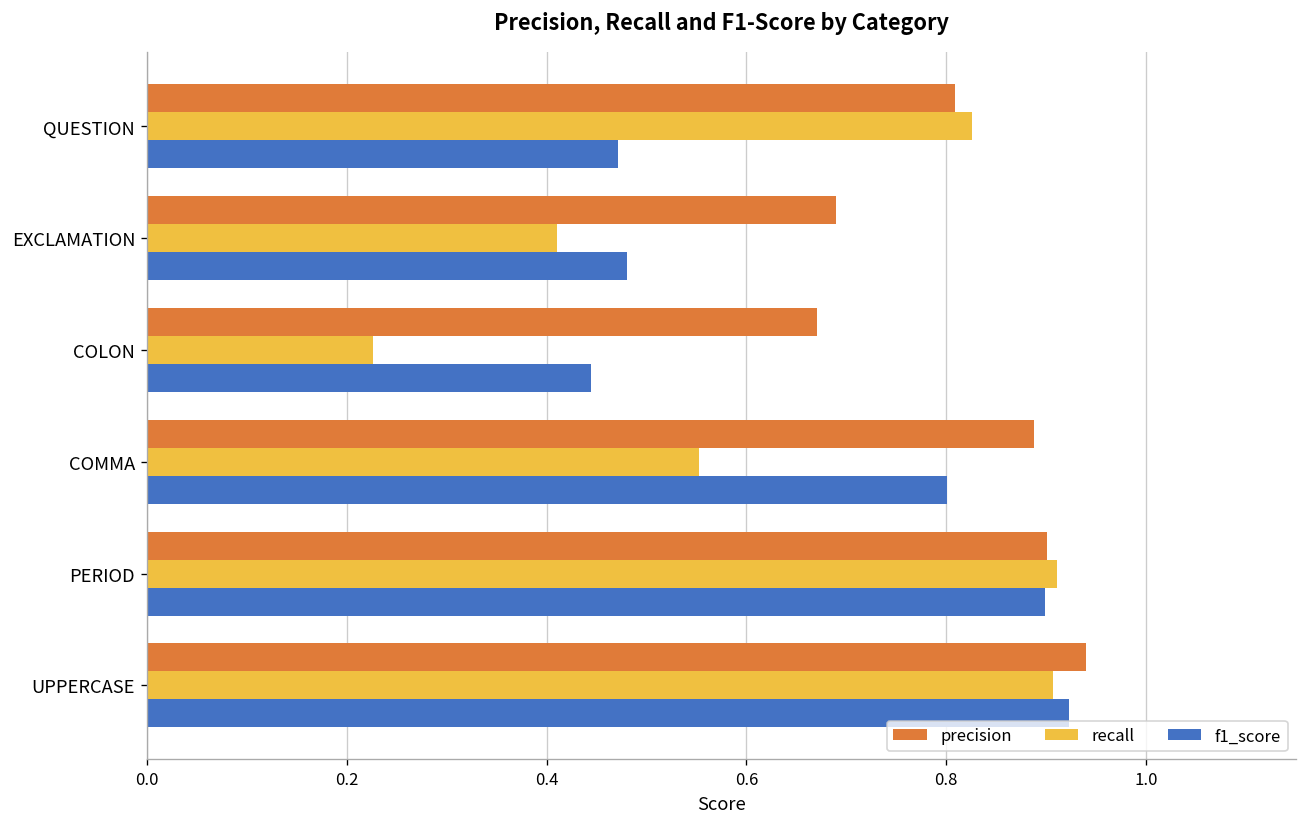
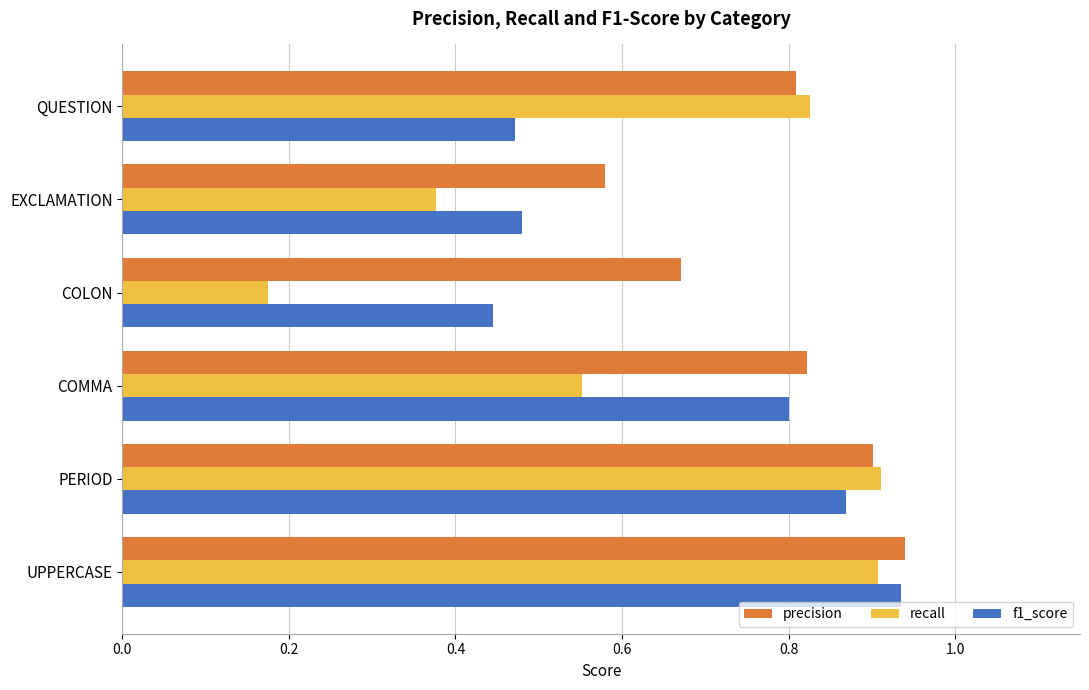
  {
    "precision": {
      "QUESTION": 0.81,
-     "EXCLAMATION": 0.69,
+     "EXCLAMATION": 0.58,
      "COLON": 0.67,
-     "COMMA": 0.89,
+     "COMMA": 0.82,
      "PERIOD": 0.90,
      "UPPERCASE": 0.94
    },
    "recall": {
      "QUESTION": 0.83,
-     "EXCLAMATION": 0.41,
-     "COLON": 0.23,
+     "EXCLAMATION": 0.38,
+     "COLON": 0.17,
      "COMMA": 0.55,
      "PERIOD": 0.91,
      "UPPERCASE": 0.91
    },
    "f1_score": {
      "QUESTION": 0.47,
      "EXCLAMATION": 0.48,
      "COLON": 0.44,
      "COMMA": 0.80,
-     "PERIOD": 0.90,
-     "UPPERCASE": 0.92
+     "PERIOD": 0.87,
+     "UPPERCASE": 0.93
    }
  }
